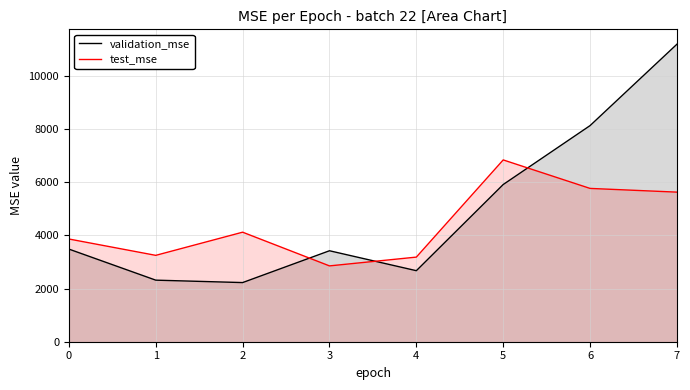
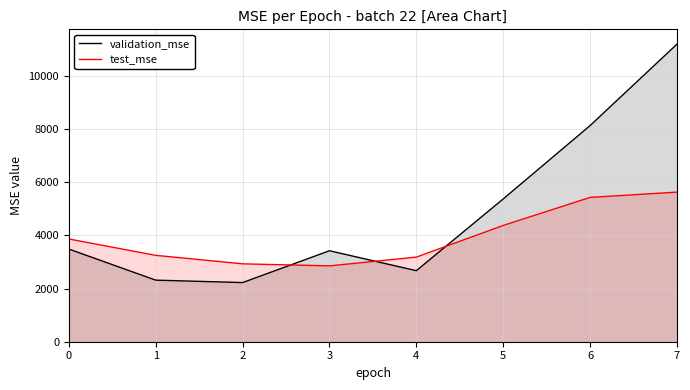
  {
    "validation_mse": {
      "0": 3500,
      "1": 2300,
      "2": 2200,
      "3": 3400,
      "4": 2700,
-     "5": 5900,
+     "5": 5400,
      "6": 8100,
      "7": 11200
    },
    "test_mse": {
      "0": 3900,
      "1": 3200,
-     "2": 4100,
+     "2": 2900,
      "3": 2900,
      "4": 3200,
-     "5": 6800,
-     "6": 5800,
+     "5": 4400,
+     "6": 5400,
      "7": 5600
    }
  }
